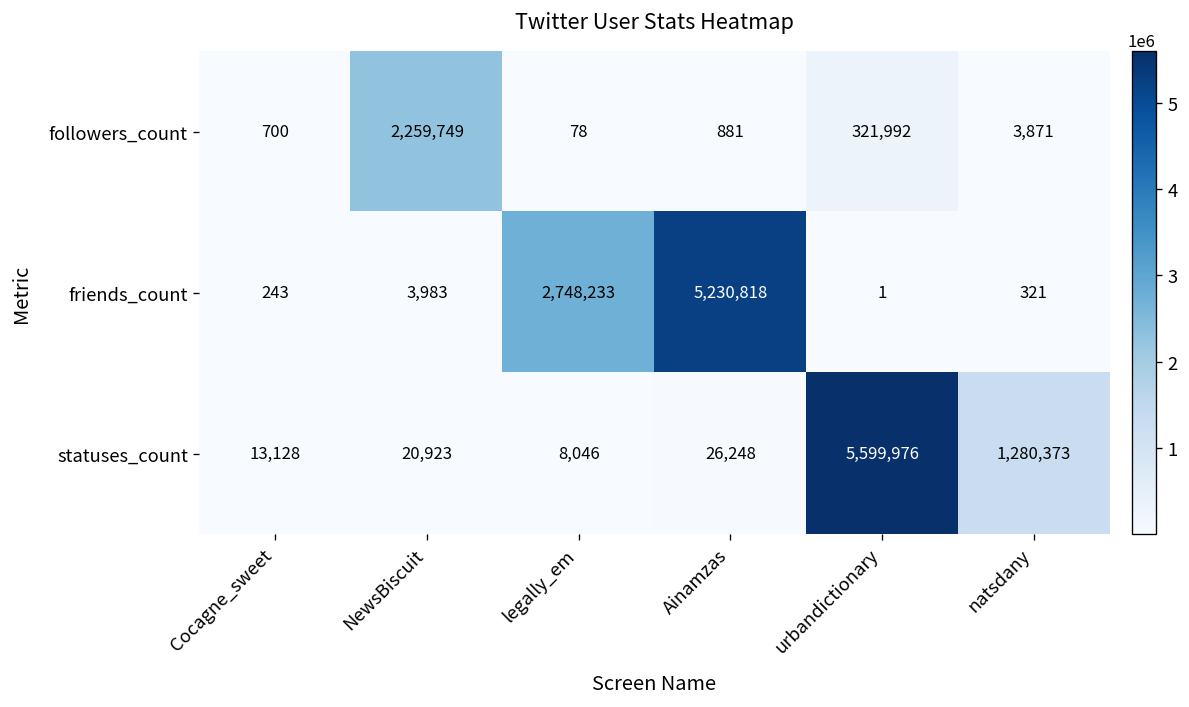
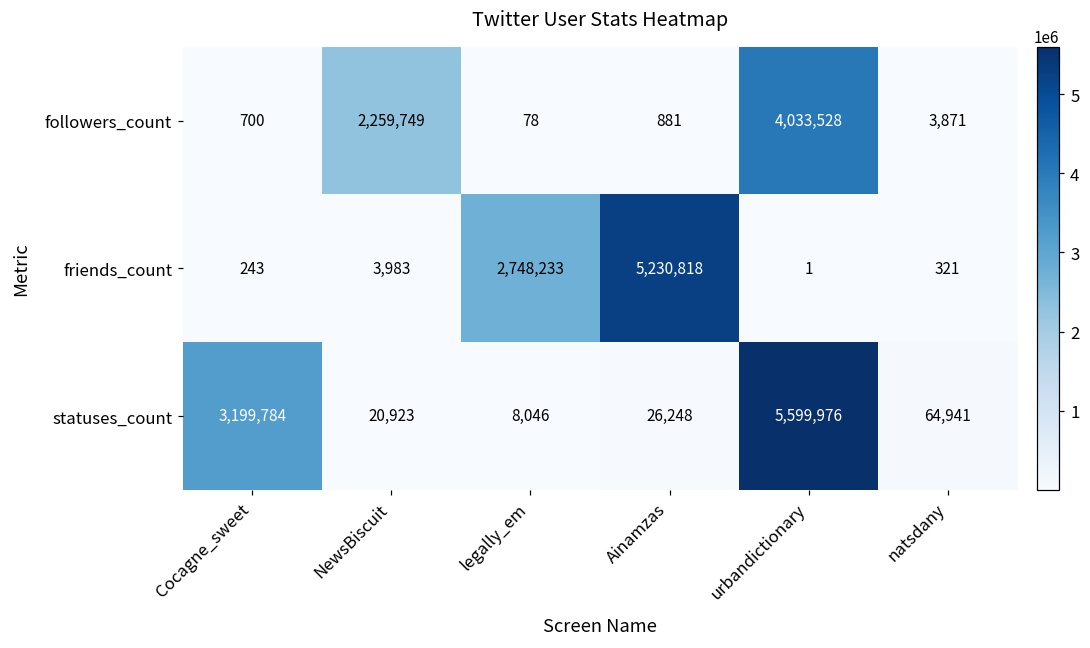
  {
    "followers_count": {
      "Cocagne_sweet": "700",
      "NewsBiscuit": "2,259,749",
      "legally_em": "78",
      "Ainamzas": "881",
-     "urbandictionary": "321,992",
+     "urbandictionary": "4,033,528",
      "natsdany": "3,871"
    },
    "friends_count": {
      "Cocagne_sweet": "243",
      "NewsBiscuit": "3,983",
      "legally_em": "2,748,233",
      "Ainamzas": "5,230,818",
      "urbandictionary": "1",
      "natsdany": "321"
    },
    "statuses_count": {
-     "Cocagne_sweet": "13,128",
+     "Cocagne_sweet": "3,199,784",
      "NewsBiscuit": "20,923",
      "legally_em": "8,046",
      "Ainamzas": "26,248",
      "urbandictionary": "5,599,976",
-     "natsdany": "1,280,373"
+     "natsdany": "64,941"
    }
  }
